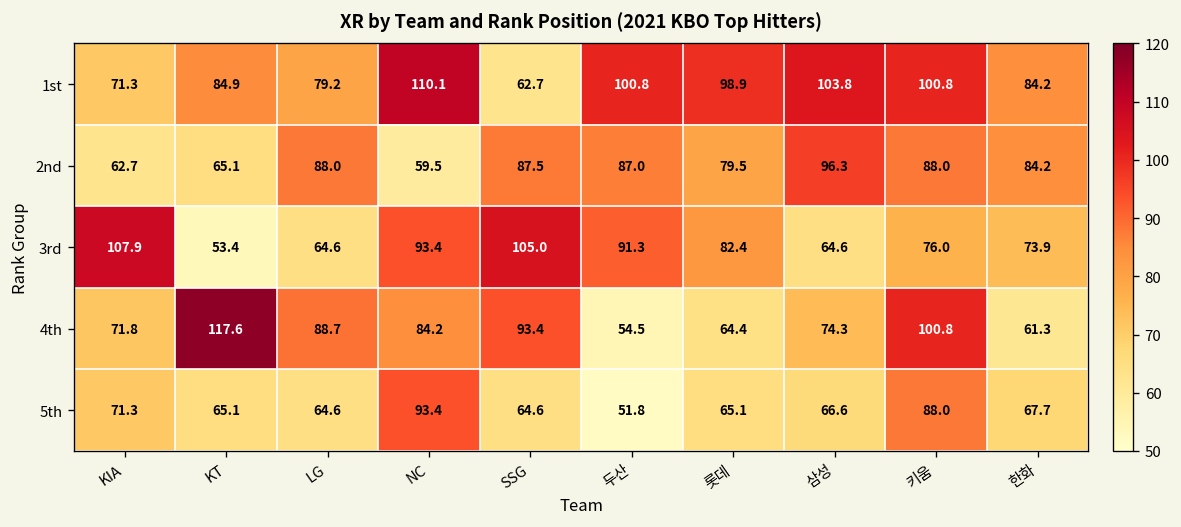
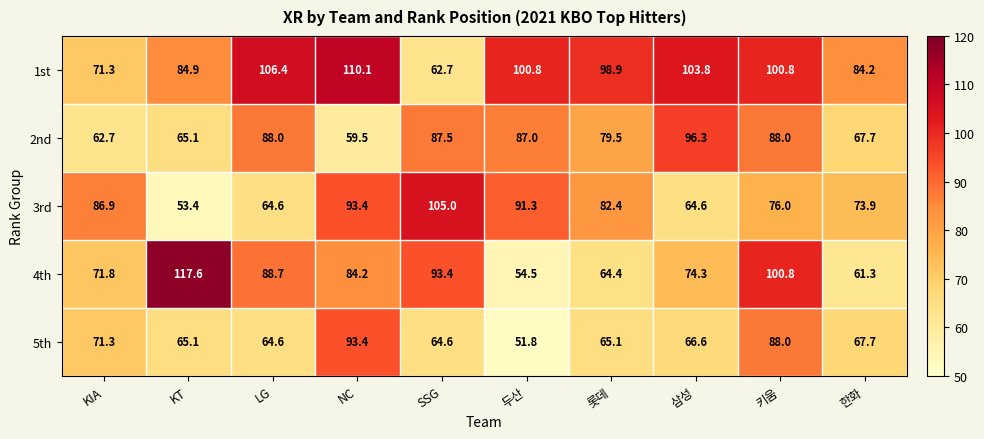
  {
    "1st": {
      "KIA": 71.3,
      "KT": 84.9,
-     "LG": 79.2,
+     "LG": 106.4,
      "NC": 110.1,
      "SSG": 62.7,
      "두산": 100.8,
      "롯데": 98.9,
      "삼성": 103.8,
      "키움": 100.8,
      "한화": 84.2
    },
    "2nd": {
      "KIA": 62.7,
      "KT": 65.1,
      "LG": 88.0,
      "NC": 59.5,
      "SSG": 87.5,
      "두산": 87.0,
      "롯데": 79.5,
      "삼성": 96.3,
      "키움": 88.0,
-     "한화": 84.2
+     "한화": 67.7
    },
    "3rd": {
-     "KIA": 107.9,
+     "KIA": 86.9,
      "KT": 53.4,
      "LG": 64.6,
      "NC": 93.4,
      "SSG": 105.0,
      "두산": 91.3,
      "롯데": 82.4,
      "삼성": 64.6,
      "키움": 76.0,
      "한화": 73.9
    },
    "4th": {
      "KIA": 71.8,
      "KT": 117.6,
      "LG": 88.7,
      "NC": 84.2,
      "SSG": 93.4,
      "두산": 54.5,
      "롯데": 64.4,
      "삼성": 74.3,
      "키움": 100.8,
      "한화": 61.3
    },
    "5th": {
      "KIA": 71.3,
      "KT": 65.1,
      "LG": 64.6,
      "NC": 93.4,
      "SSG": 64.6,
      "두산": 51.8,
      "롯데": 65.1,
      "삼성": 66.6,
      "키움": 88.0,
      "한화": 67.7
    }
  }
